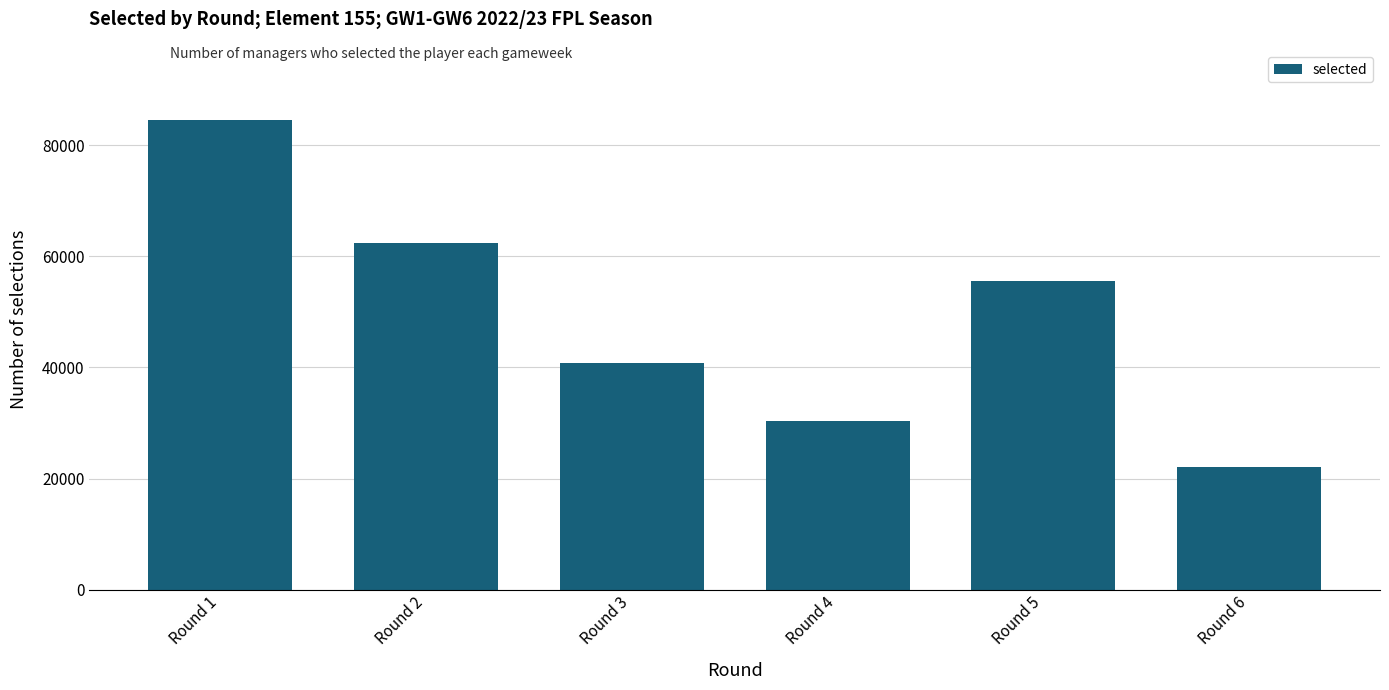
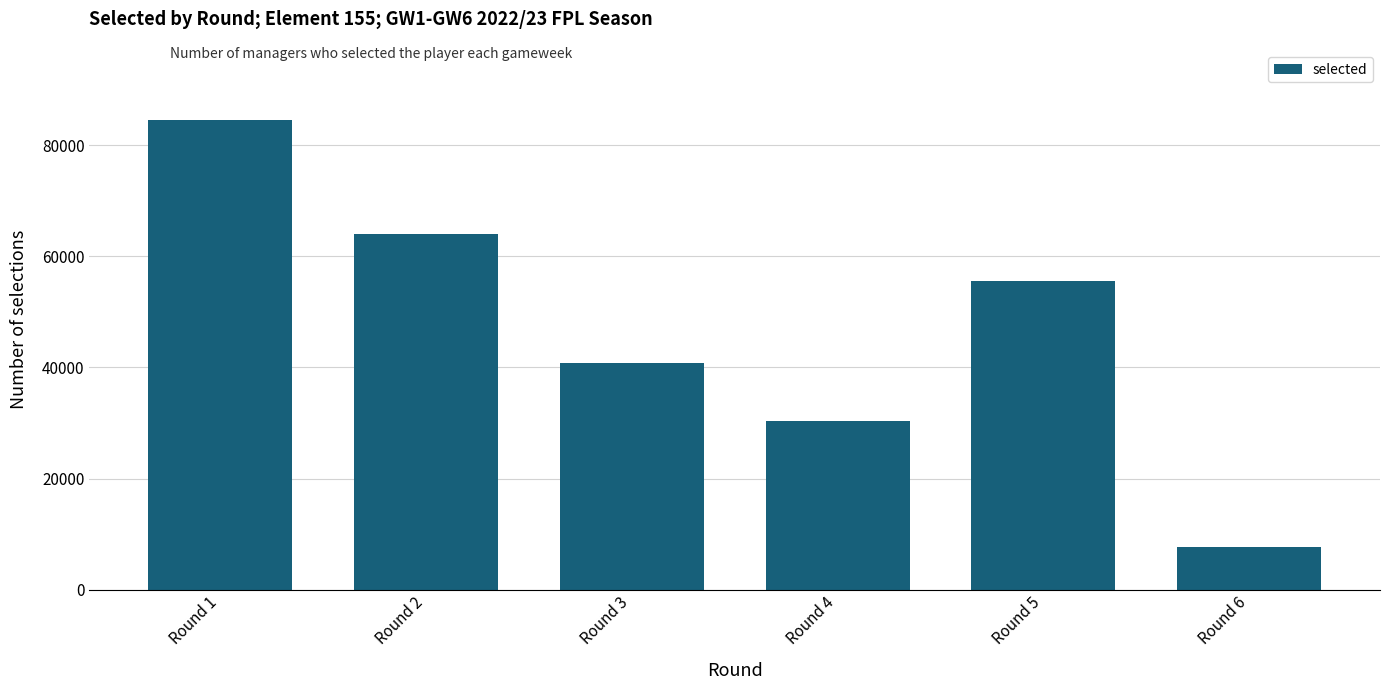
  {
    "Round 1": 84000,
-   "Round 2": 62000,
+   "Round 2": 64000,
    "Round 3": 41000,
    "Round 4": 30000,
    "Round 5": 56000,
-   "Round 6": 22000
+   "Round 6": 8000
  }
